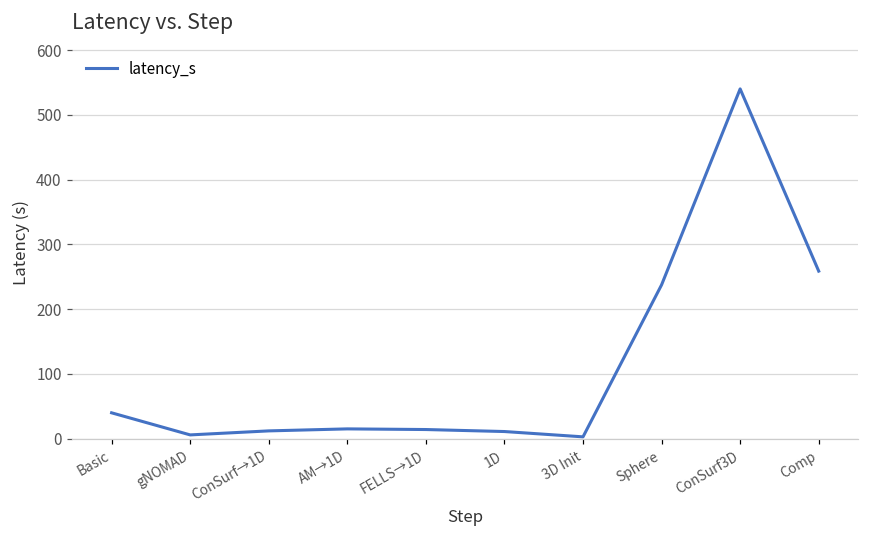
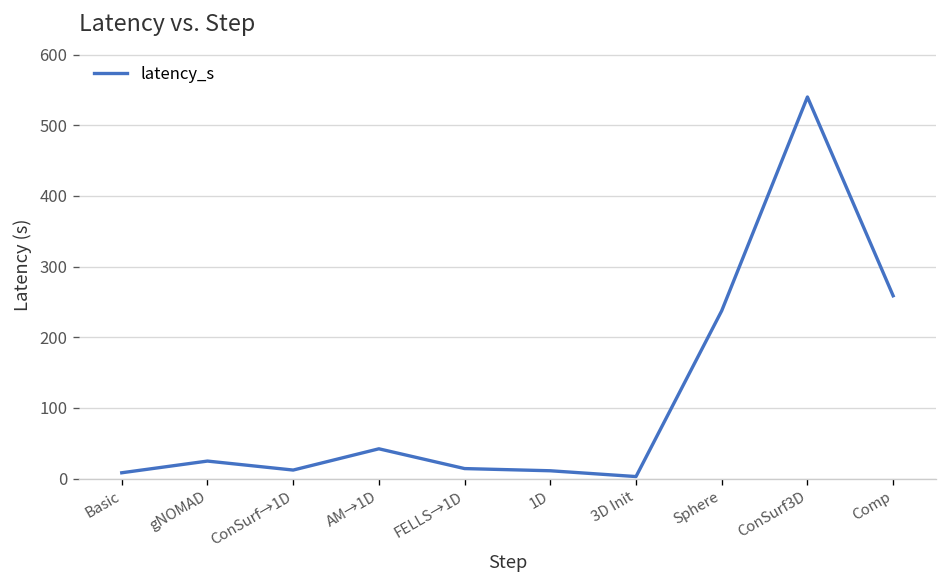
  {
-   "Basic": 40,
-   "gNOMAD": 10,
+   "Basic": 10,
+   "gNOMAD": 20,
    "ConSurf→1D": 10,
-   "AM→1D": 20,
+   "AM→1D": 40,
    "FELLS→1D": 10,
    "1D": 10,
    "3D Init": 0,
    "Sphere": 240,
    "ConSurf3D": 540,
    "Comp": 260
  }
